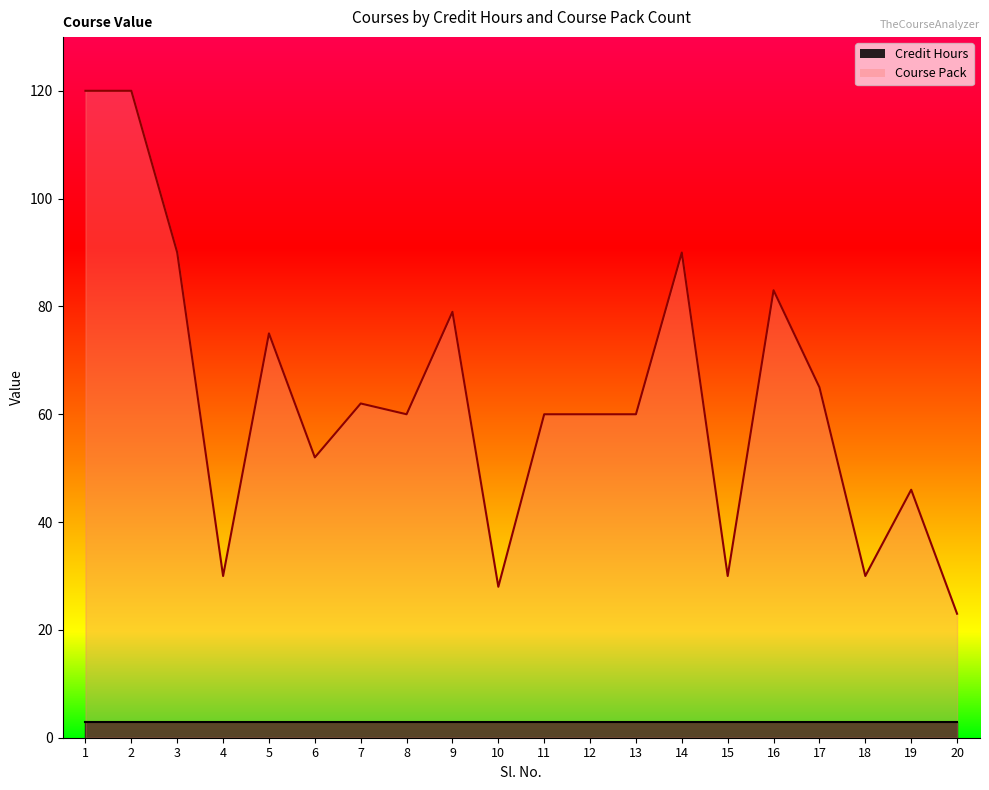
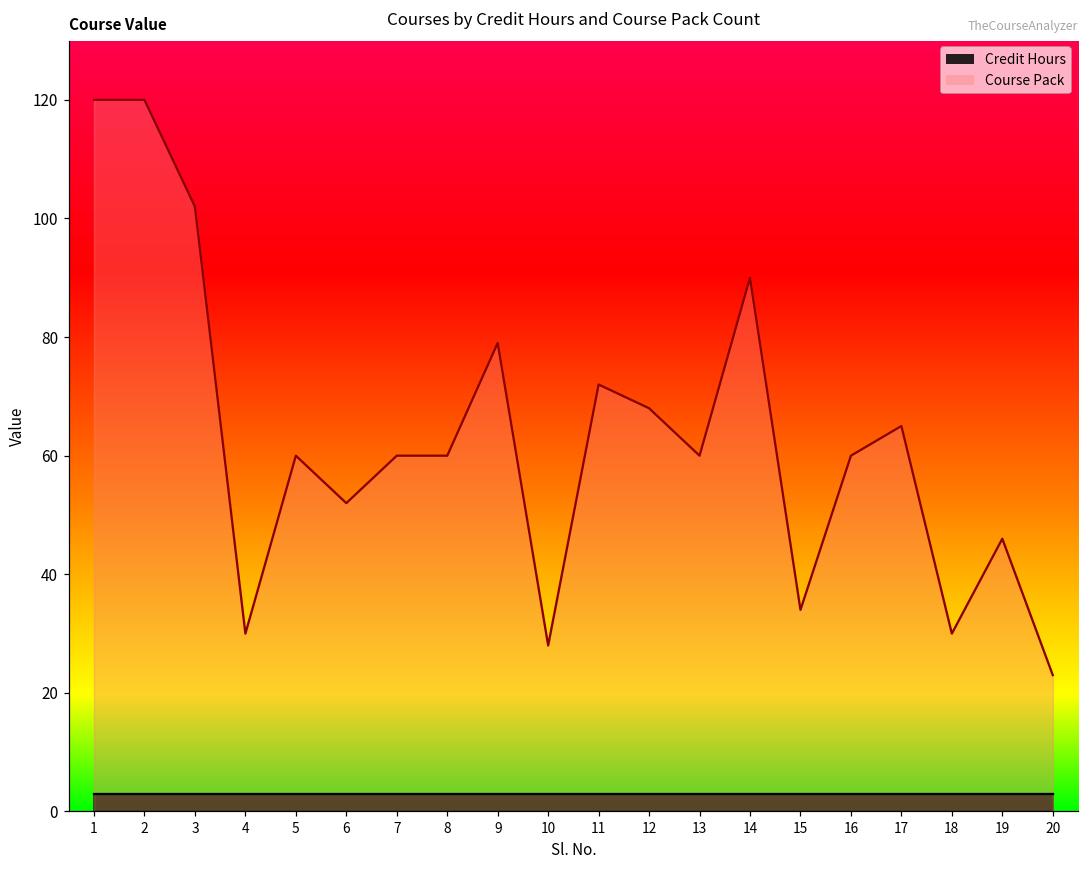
  {
    "Credit Hours": {
      "1": 3,
      "2": 3,
      "3": 3,
      "4": 3,
      "5": 3,
      "6": 3,
      "7": 3,
      "8": 3,
      "9": 3,
      "10": 3,
      "11": 3,
      "12": 3,
      "13": 3,
      "14": 3,
      "15": 3,
      "16": 3,
      "17": 3,
      "18": 3,
      "19": 3,
      "20": 3
    },
    "Course Pack": {
      "1": 120,
      "2": 120,
-     "3": 90,
+     "3": 102,
      "4": 30,
-     "5": 75,
+     "5": 60,
      "6": 52,
-     "7": 62,
+     "7": 60,
      "8": 60,
      "9": 79,
      "10": 28,
-     "11": 60,
-     "12": 60,
+     "11": 72,
+     "12": 68,
      "13": 60,
      "14": 90,
-     "15": 30,
-     "16": 83,
+     "15": 34,
+     "16": 60,
      "17": 65,
      "18": 30,
      "19": 46,
      "20": 23
    }
  }
